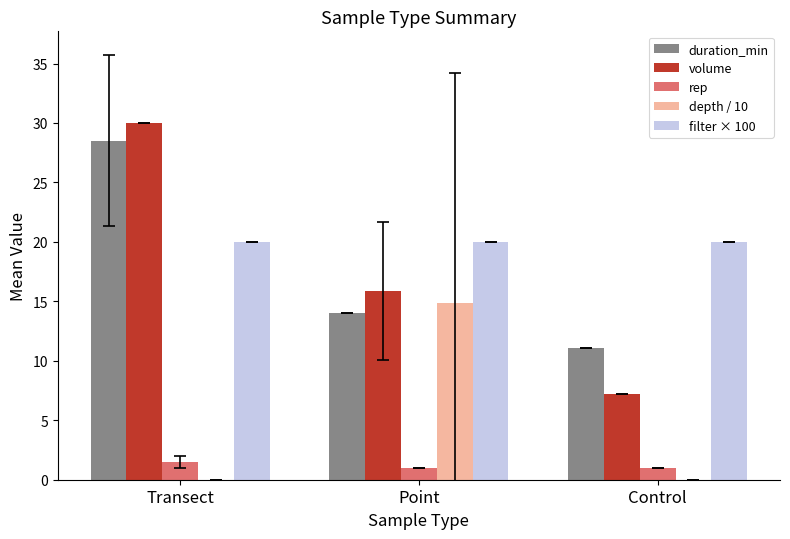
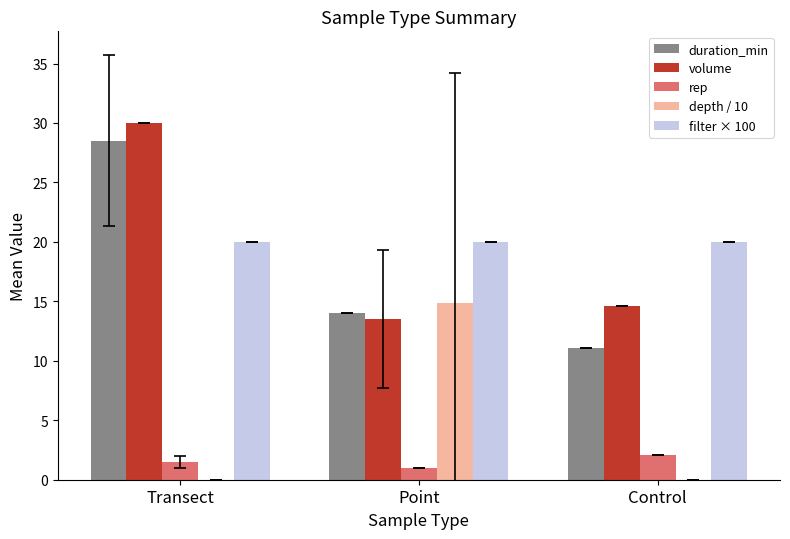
  {
    "duration_min": {
      "Transect": 28.5,
      "Point": 14.0,
      "Control": 11.1
    },
    "volume": {
      "Transect": 30.0,
-     "Point": 15.9,
-     "Control": 7.2
+     "Point": 13.5,
+     "Control": 14.6
    },
    "rep": {
      "Transect": 1.5,
      "Point": 1.0,
-     "Control": 1.0
+     "Control": 2.1
    },
    "depth / 10": {
      "Transect": 0.0,
      "Point": 14.9,
      "Control": 0.0
    },
    "filter × 100": {
      "Transect": 20.0,
      "Point": 20.0,
      "Control": 20.0
    }
  }
